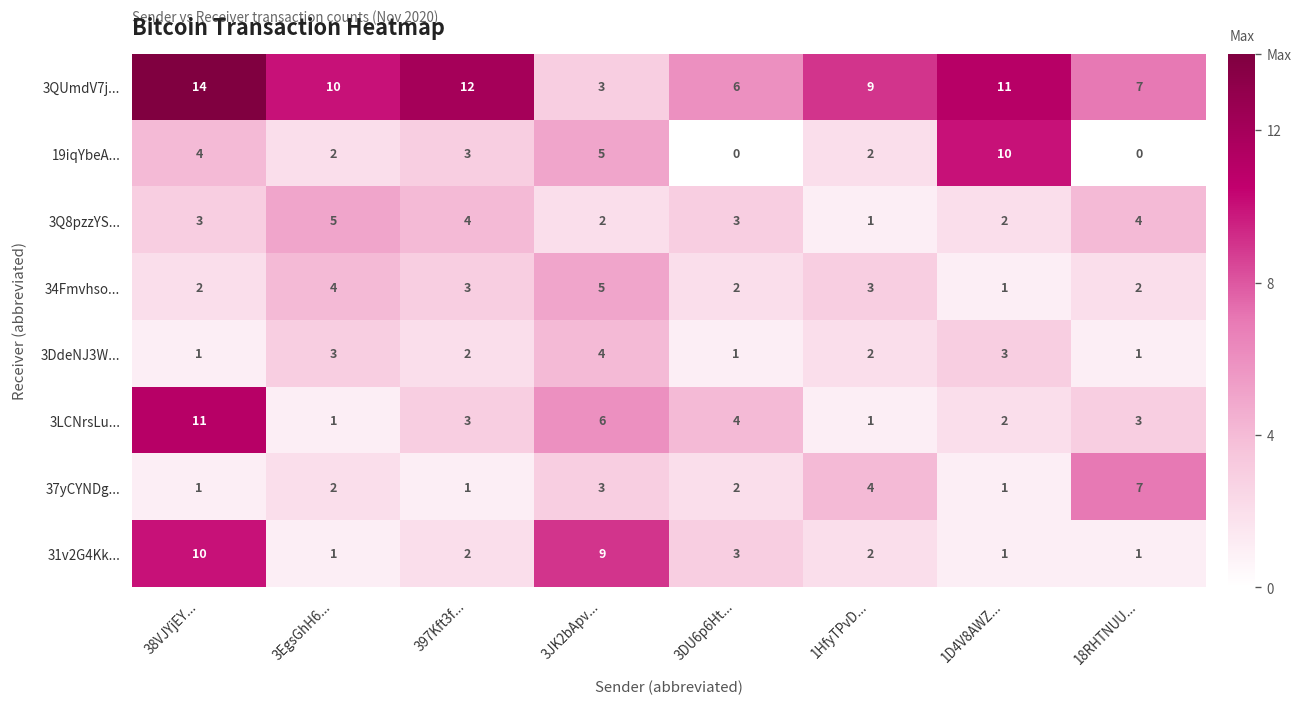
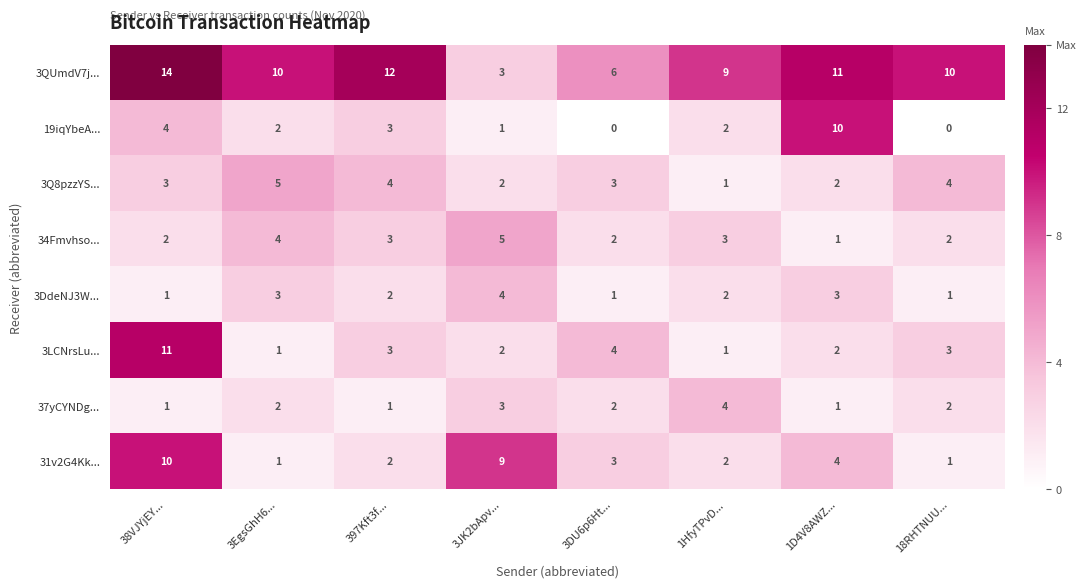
  {
    "3QUmdV7j...": {
      "38VJYjEY...": 14,
      "3EgsGhH6...": 10,
      "397Kft3f...": 12,
      "3JK2bApv...": 3,
      "3DU6p6Ht...": 6,
      "1HfyTPvD...": 9,
      "1D4V8AWZ...": 11,
-     "18RHTNUU...": 7
+     "18RHTNUU...": 10
    },
    "19iqYbeA...": {
      "38VJYjEY...": 4,
      "3EgsGhH6...": 2,
      "397Kft3f...": 3,
-     "3JK2bApv...": 5,
+     "3JK2bApv...": 1,
      "3DU6p6Ht...": 0,
      "1HfyTPvD...": 2,
      "1D4V8AWZ...": 10,
      "18RHTNUU...": 0
    },
    "3Q8pzzYS...": {
      "38VJYjEY...": 3,
      "3EgsGhH6...": 5,
      "397Kft3f...": 4,
      "3JK2bApv...": 2,
      "3DU6p6Ht...": 3,
      "1HfyTPvD...": 1,
      "1D4V8AWZ...": 2,
      "18RHTNUU...": 4
    },
    "34Fmvhso...": {
      "38VJYjEY...": 2,
      "3EgsGhH6...": 4,
      "397Kft3f...": 3,
      "3JK2bApv...": 5,
      "3DU6p6Ht...": 2,
      "1HfyTPvD...": 3,
      "1D4V8AWZ...": 1,
      "18RHTNUU...": 2
    },
    "3DdeNJ3W...": {
      "38VJYjEY...": 1,
      "3EgsGhH6...": 3,
      "397Kft3f...": 2,
      "3JK2bApv...": 4,
      "3DU6p6Ht...": 1,
      "1HfyTPvD...": 2,
      "1D4V8AWZ...": 3,
      "18RHTNUU...": 1
    },
    "3LCNrsLu...": {
      "38VJYjEY...": 11,
      "3EgsGhH6...": 1,
      "397Kft3f...": 3,
-     "3JK2bApv...": 6,
+     "3JK2bApv...": 2,
      "3DU6p6Ht...": 4,
      "1HfyTPvD...": 1,
      "1D4V8AWZ...": 2,
      "18RHTNUU...": 3
    },
    "37yCYNDg...": {
      "38VJYjEY...": 1,
      "3EgsGhH6...": 2,
      "397Kft3f...": 1,
      "3JK2bApv...": 3,
      "3DU6p6Ht...": 2,
      "1HfyTPvD...": 4,
      "1D4V8AWZ...": 1,
-     "18RHTNUU...": 7
+     "18RHTNUU...": 2
    },
    "31v2G4Kk...": {
      "38VJYjEY...": 10,
      "3EgsGhH6...": 1,
      "397Kft3f...": 2,
      "3JK2bApv...": 9,
      "3DU6p6Ht...": 3,
      "1HfyTPvD...": 2,
-     "1D4V8AWZ...": 1,
+     "1D4V8AWZ...": 4,
      "18RHTNUU...": 1
    }
  }
